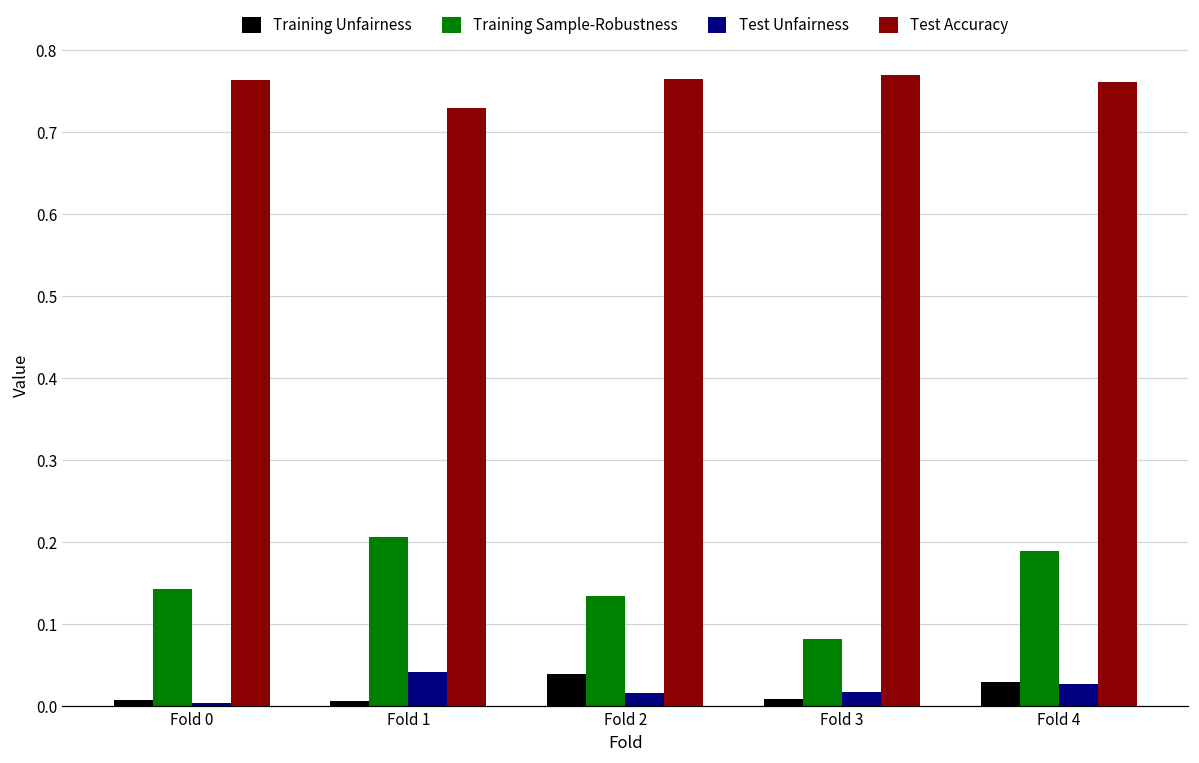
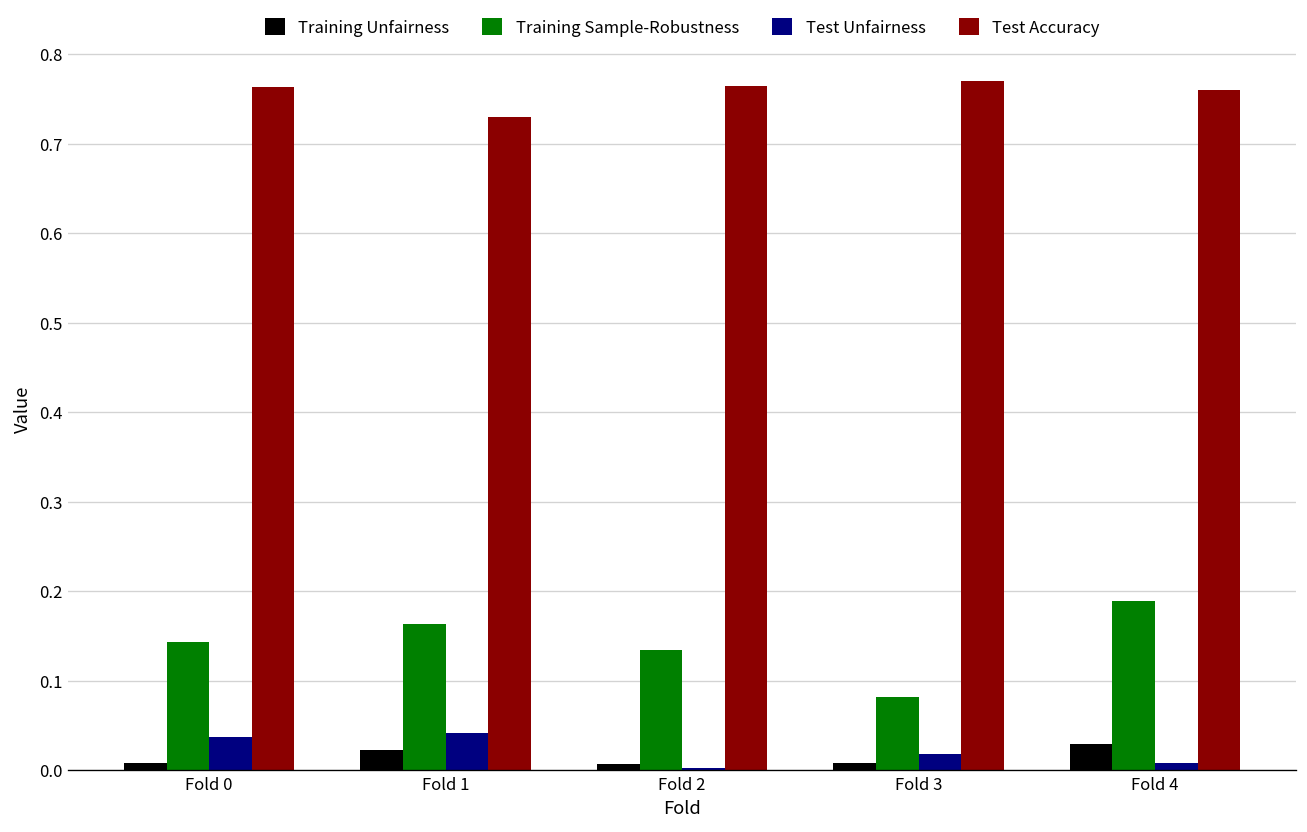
  {
    "Training Unfairness": {
      "Fold 0": 0.01,
-     "Fold 1": 0.01,
-     "Fold 2": 0.04,
+     "Fold 1": 0.02,
+     "Fold 2": 0.01,
      "Fold 3": 0.01,
      "Fold 4": 0.03
    },
    "Training Sample-Robustness": {
      "Fold 0": 0.14,
-     "Fold 1": 0.21,
+     "Fold 1": 0.16,
      "Fold 2": 0.13,
      "Fold 3": 0.08,
      "Fold 4": 0.19
    },
    "Test Unfairness": {
-     "Fold 0": 0.00,
+     "Fold 0": 0.04,
      "Fold 1": 0.04,
-     "Fold 2": 0.02,
+     "Fold 2": 0.00,
      "Fold 3": 0.02,
-     "Fold 4": 0.03
+     "Fold 4": 0.01
    },
    "Test Accuracy": {
      "Fold 0": 0.76,
      "Fold 1": 0.73,
      "Fold 2": 0.76,
      "Fold 3": 0.77,
      "Fold 4": 0.76
    }
  }
